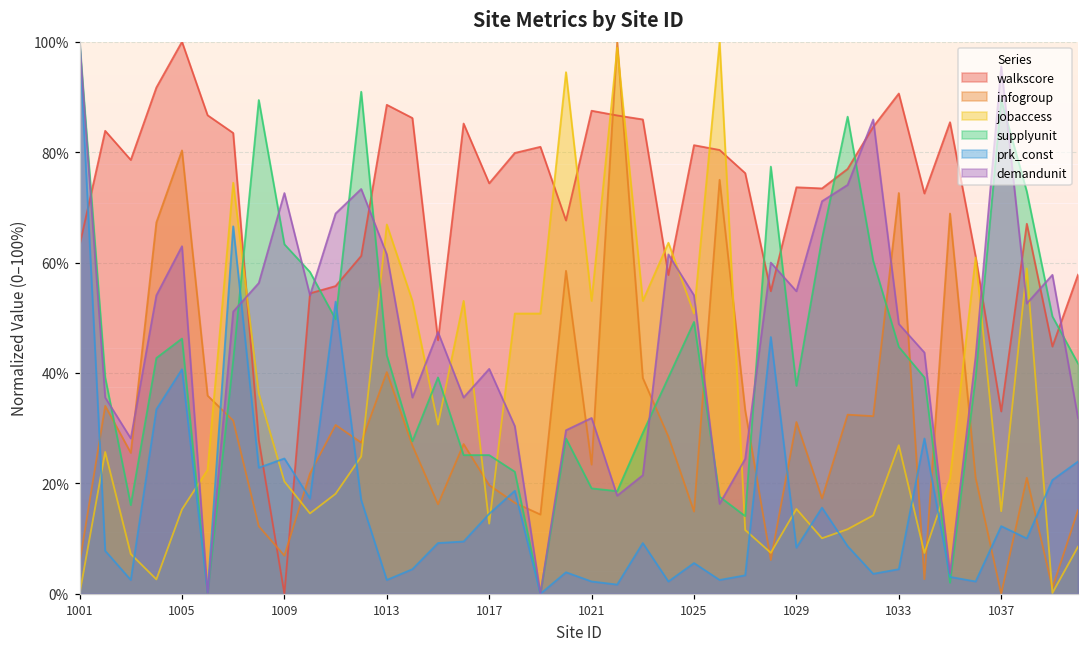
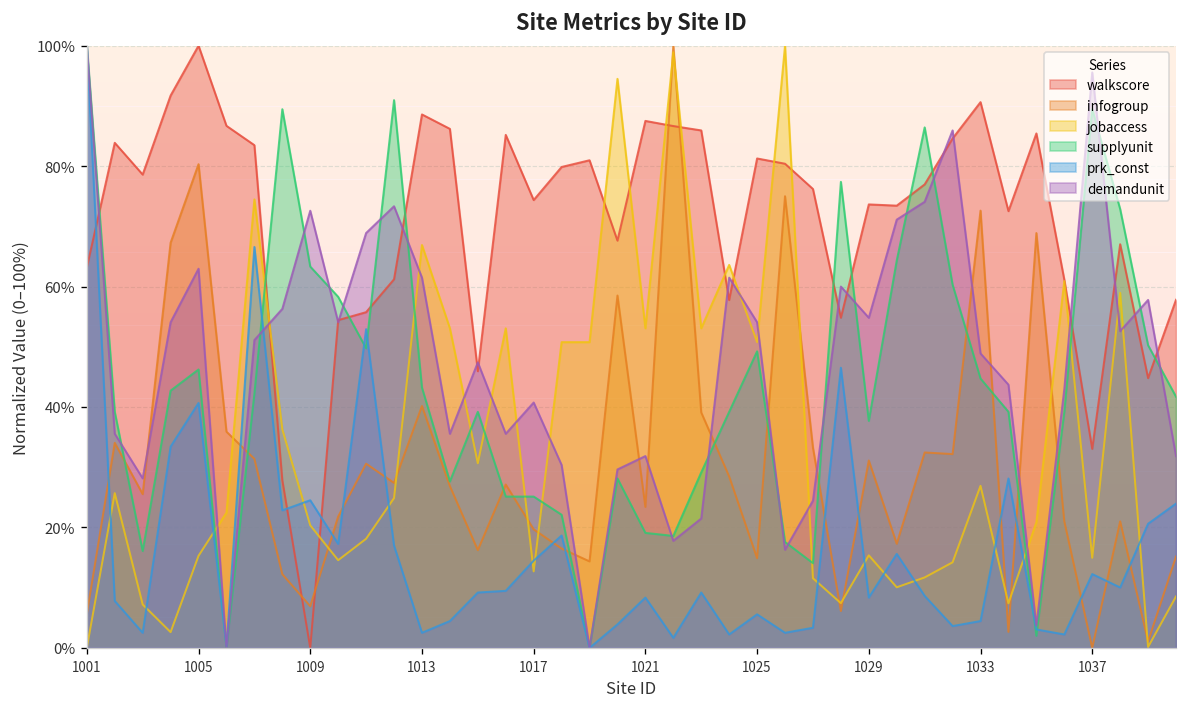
  {
    "supplyunit": {
      "1005": "46%",
      "1009": "63%",
      "1013": "43%",
      "1017": "25%",
      "1021": "19%",
      "1025": "49%",
      "1029": "38%",
      "1033": "45%"
    },
    "prk_const": {
      "1005": "41%",
      "1009": "25%",
      "1013": "3%",
      "1017": "14%",
-     "1021": "2%",
+     "1021": "8%",
      "1025": "6%",
      "1029": "8%",
      "1033": "4%",
      "1037": "12%"
    },
    "demandunit": {
      "1005": "63%",
      "1009": "73%",
      "1013": "61%",
      "1017": "41%",
      "1021": "32%",
      "1025": "54%",
      "1029": "55%",
      "1033": "49%"
    }
  }
